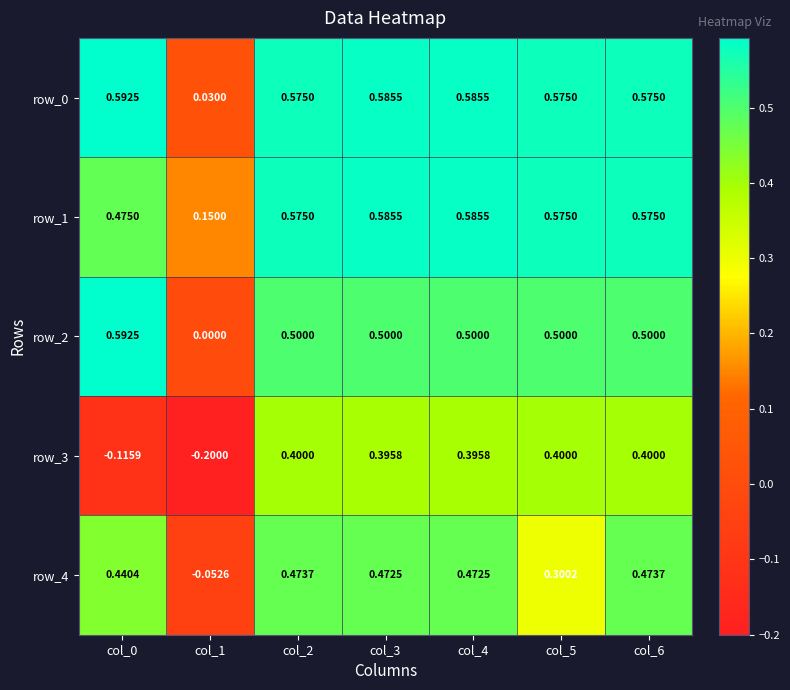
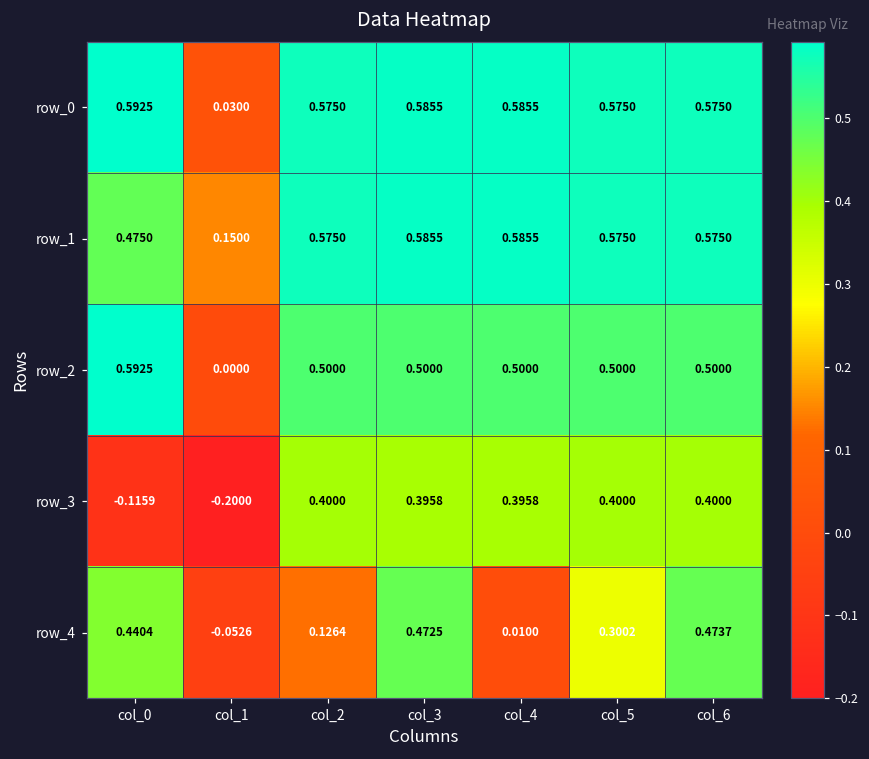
  {
    "row_0": {
      "col_0": 0.5925,
      "col_1": 0.0300,
      "col_2": 0.5750,
      "col_3": 0.5855,
      "col_4": 0.5855,
      "col_5": 0.5750,
      "col_6": 0.5750
    },
    "row_1": {
      "col_0": 0.4750,
      "col_1": 0.1500,
      "col_2": 0.5750,
      "col_3": 0.5855,
      "col_4": 0.5855,
      "col_5": 0.5750,
      "col_6": 0.5750
    },
    "row_2": {
      "col_0": 0.5925,
      "col_1": 0.0000,
      "col_2": 0.5000,
      "col_3": 0.5000,
      "col_4": 0.5000,
      "col_5": 0.5000,
      "col_6": 0.5000
    },
    "row_3": {
      "col_0": -0.1159,
      "col_1": -0.2000,
      "col_2": 0.4000,
      "col_3": 0.3958,
      "col_4": 0.3958,
      "col_5": 0.4000,
      "col_6": 0.4000
    },
    "row_4": {
      "col_0": 0.4404,
      "col_1": -0.0526,
-     "col_2": 0.4737,
+     "col_2": 0.1264,
      "col_3": 0.4725,
-     "col_4": 0.4725,
+     "col_4": 0.0100,
      "col_5": 0.3002,
      "col_6": 0.4737
    }
  }
